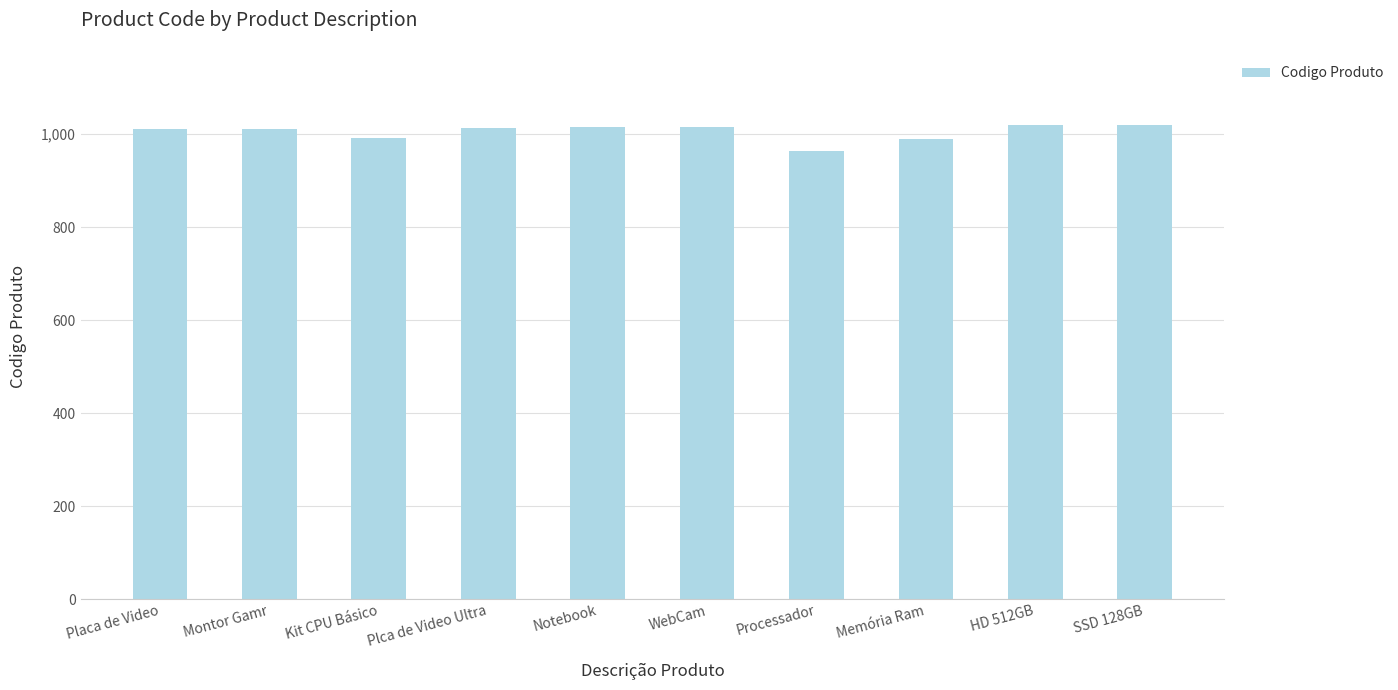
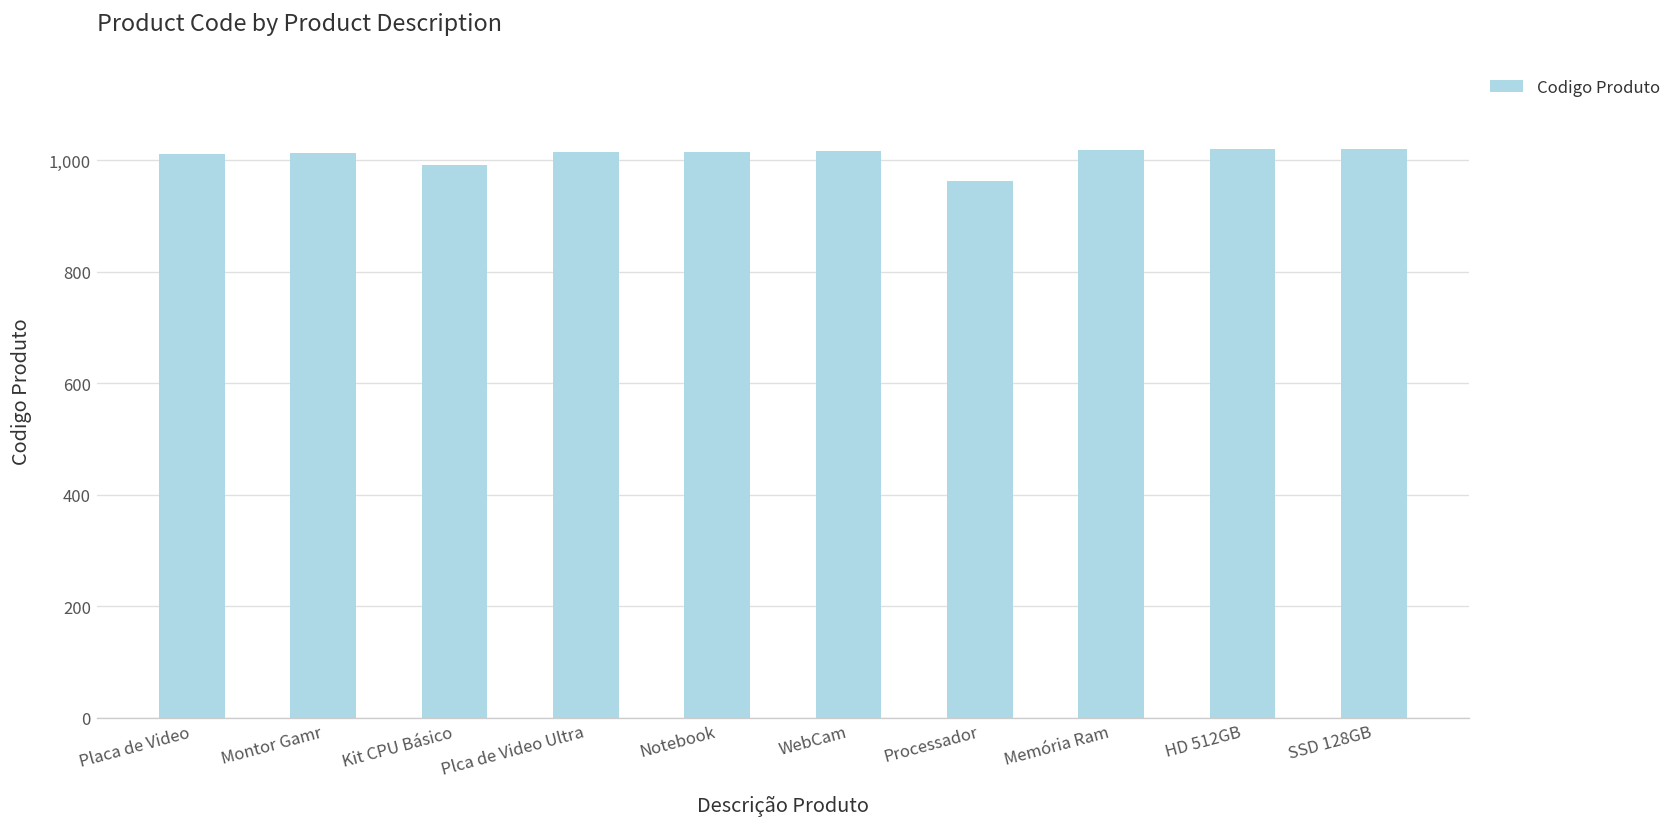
  {
    "Placa de Video": "1,010",
    "Montor Gamr": "1,010",
    "Kit CPU Básico": "990",
    "Plca de Video Ultra": "1,010",
    "Notebook": "1,020",
    "WebCam": "1,020",
    "Processador": "960",
-   "Memória Ram": "990",
+   "Memória Ram": "1,020",
    "HD 512GB": "1,020",
    "SSD 128GB": "1,020"
  }
